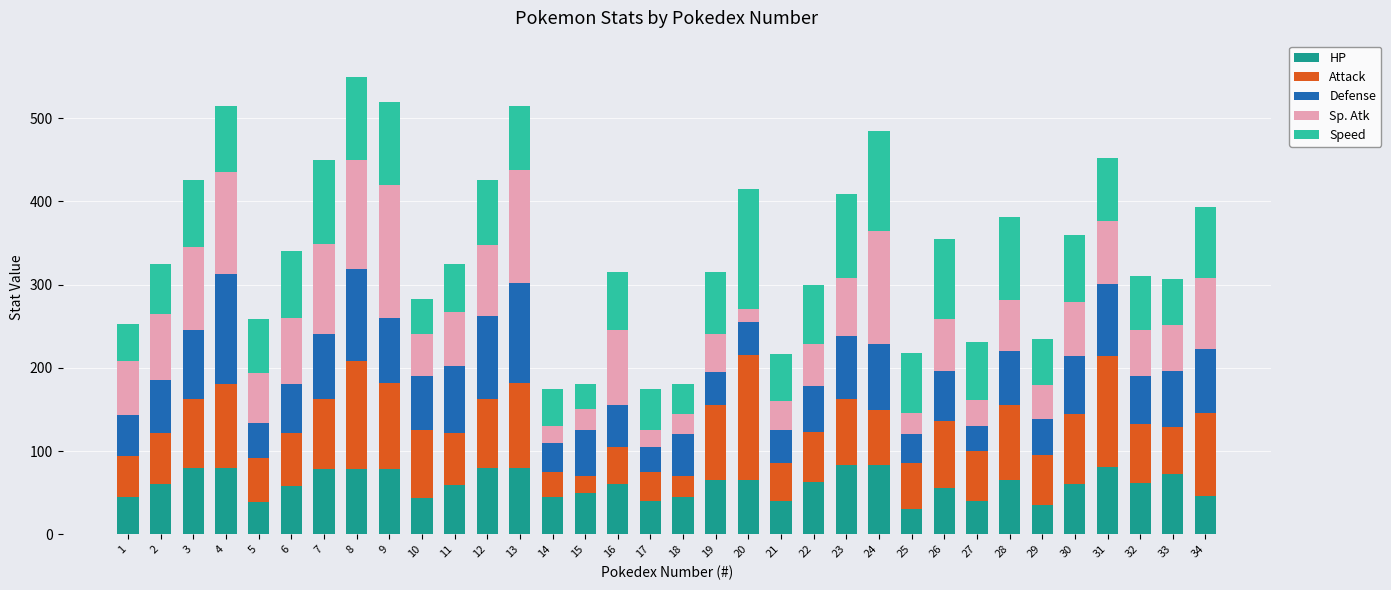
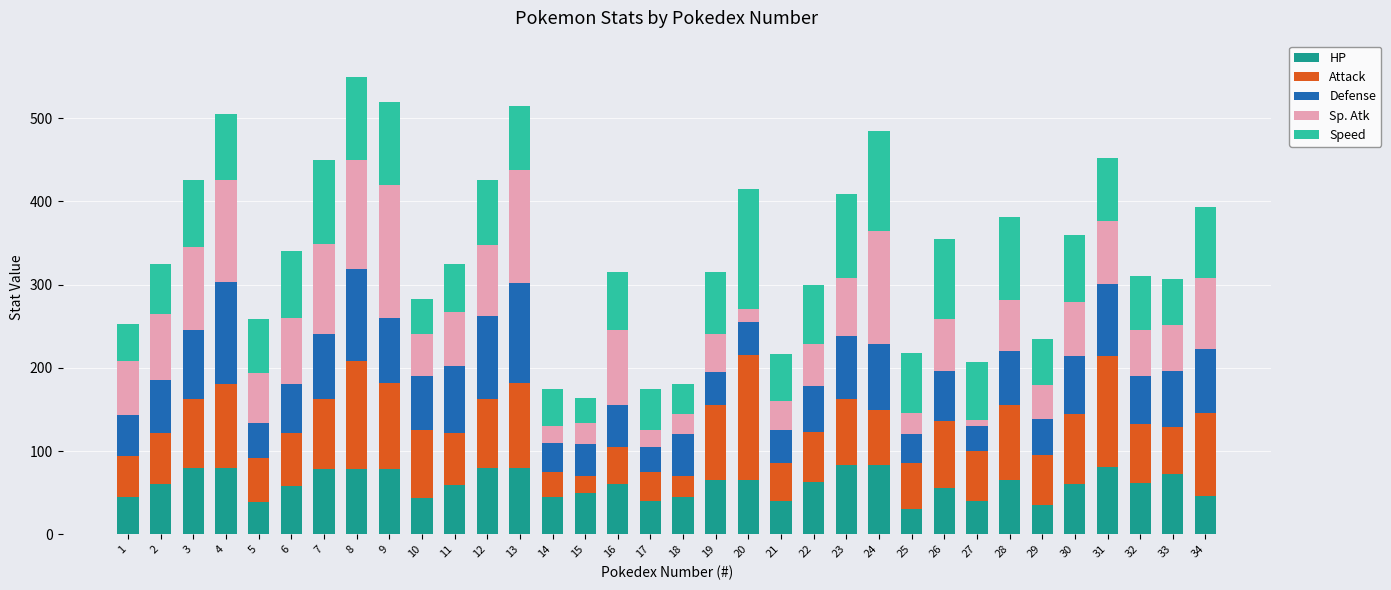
  {
    "Attack": {
      "1": 50,
      "2": 60,
      "3": 80,
      "4": 100,
      "5": 50,
      "6": 60,
      "7": 80,
      "8": 130,
      "9": 100,
      "10": 80,
      "11": 60,
      "12": 80,
      "13": 100,
      "14": 30,
      "15": 20,
      "16": 50,
      "17": 40,
      "18": 30,
      "19": 90,
      "20": 150,
      "21": 50,
      "22": 60,
      "23": 80,
      "24": 70,
      "25": 60,
      "26": 80,
      "27": 60,
      "28": 90,
      "29": 60,
      "30": 90,
      "31": 130,
      "32": 70,
      "33": 60,
      "34": 100
    },
    "Defense": {
      "1": 50,
      "2": 60,
      "3": 80,
-     "4": 130,
+     "4": 120,
      "5": 40,
      "6": 60,
      "7": 80,
      "8": 110,
      "9": 80,
      "10": 70,
      "11": 80,
      "12": 100,
      "13": 120,
      "14": 40,
-     "15": 60,
+     "15": 40,
      "16": 50,
      "17": 30,
      "18": 50,
      "19": 40,
      "20": 40,
      "21": 40,
      "22": 60,
      "23": 80,
      "24": 80,
      "25": 40,
      "26": 60,
      "27": 30,
      "28": 70,
      "29": 40,
      "30": 70,
      "31": 90,
      "32": 60,
      "33": 70,
      "34": 80
    },
    "Sp. Atk": {
      "1": 70,
      "2": 80,
      "3": 100,
      "4": 120,
      "5": 60,
      "6": 80,
      "7": 110,
      "8": 130,
      "9": 160,
      "10": 50,
      "11": 70,
      "12": 90,
      "13": 140,
      "14": 20,
      "15": 30,
      "16": 90,
      "17": 20,
      "18": 30,
      "19": 50,
      "20": 20,
      "21": 40,
      "22": 50,
      "23": 70,
      "24": 140,
      "25": 30,
      "26": 60,
-     "27": 30,
+     "27": 10,
      "28": 60,
      "29": 40,
      "30": 70,
      "31": 80,
      "32": 60,
      "33": 60,
      "34": 90
    }
  }
